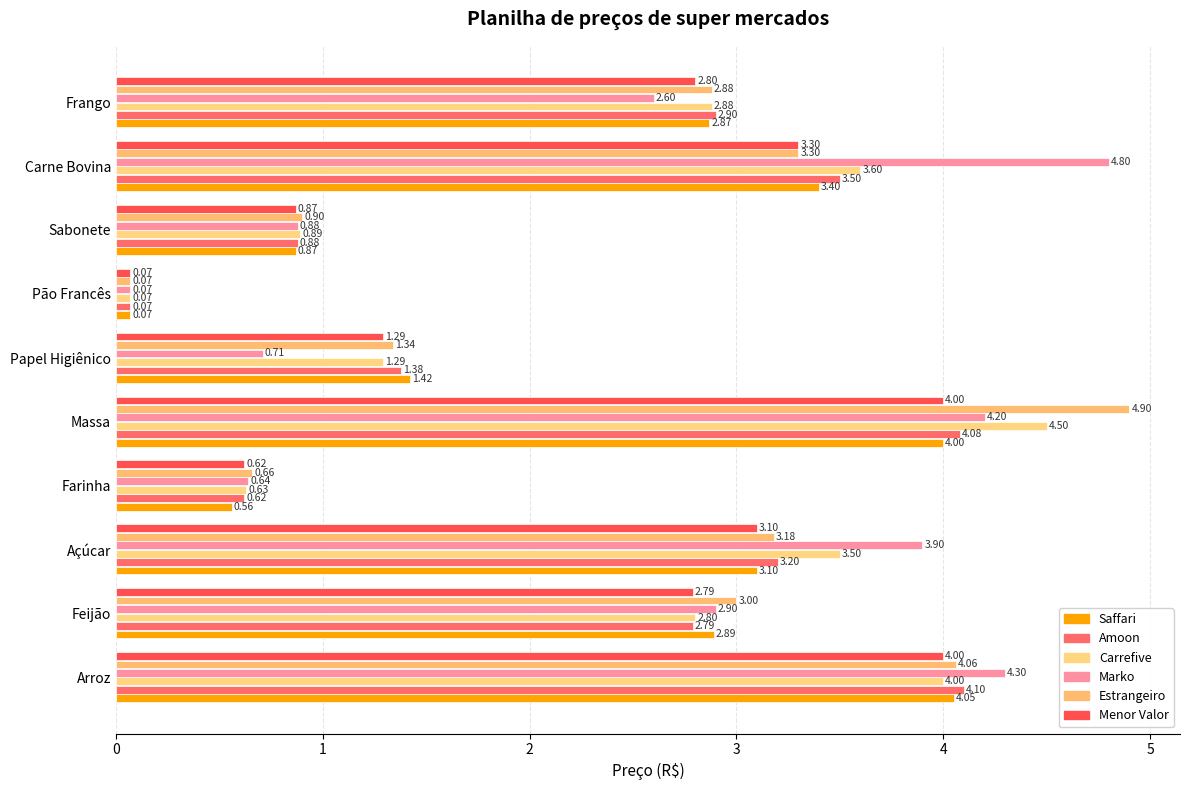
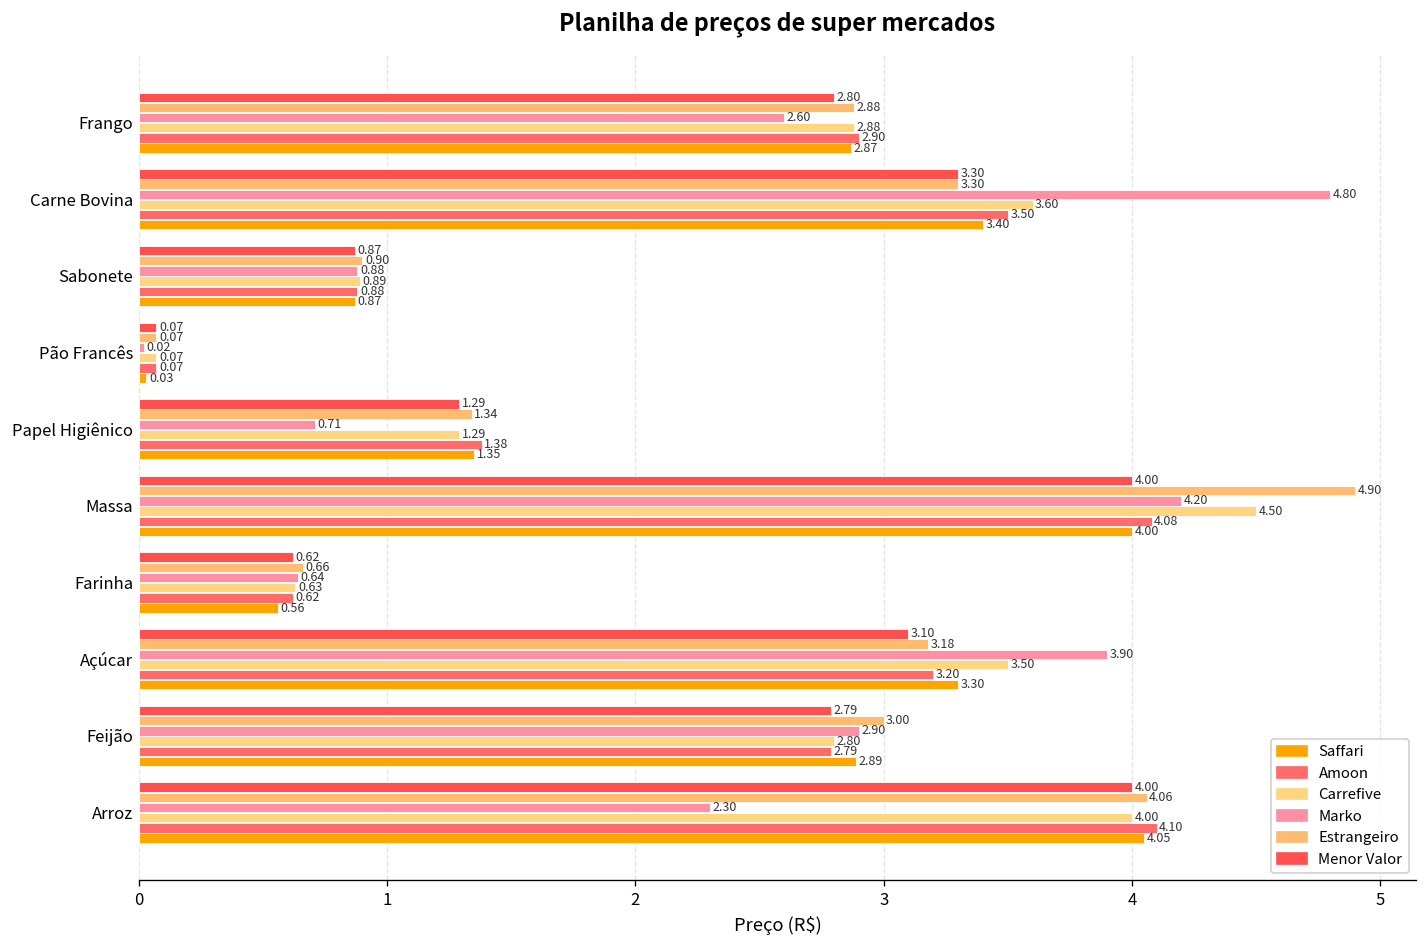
  {
    "Saffari": {
      "Frango": 2.87,
      "Carne Bovina": 3.40,
      "Sabonete": 0.87,
-     "Pão Francês": 0.07,
-     "Papel Higiênico": 1.42,
+     "Pão Francês": 0.03,
+     "Papel Higiênico": 1.35,
      "Massa": 4.00,
      "Farinha": 0.56,
-     "Açúcar": 3.10,
+     "Açúcar": 3.30,
      "Feijão": 2.89,
      "Arroz": 4.05
    },
    "Marko": {
      "Frango": 2.60,
      "Carne Bovina": 4.80,
      "Sabonete": 0.88,
-     "Pão Francês": 0.07,
+     "Pão Francês": 0.02,
      "Papel Higiênico": 0.71,
      "Massa": 4.20,
      "Farinha": 0.64,
      "Açúcar": 3.90,
      "Feijão": 2.90,
-     "Arroz": 4.30
+     "Arroz": 2.30
    }
  }
